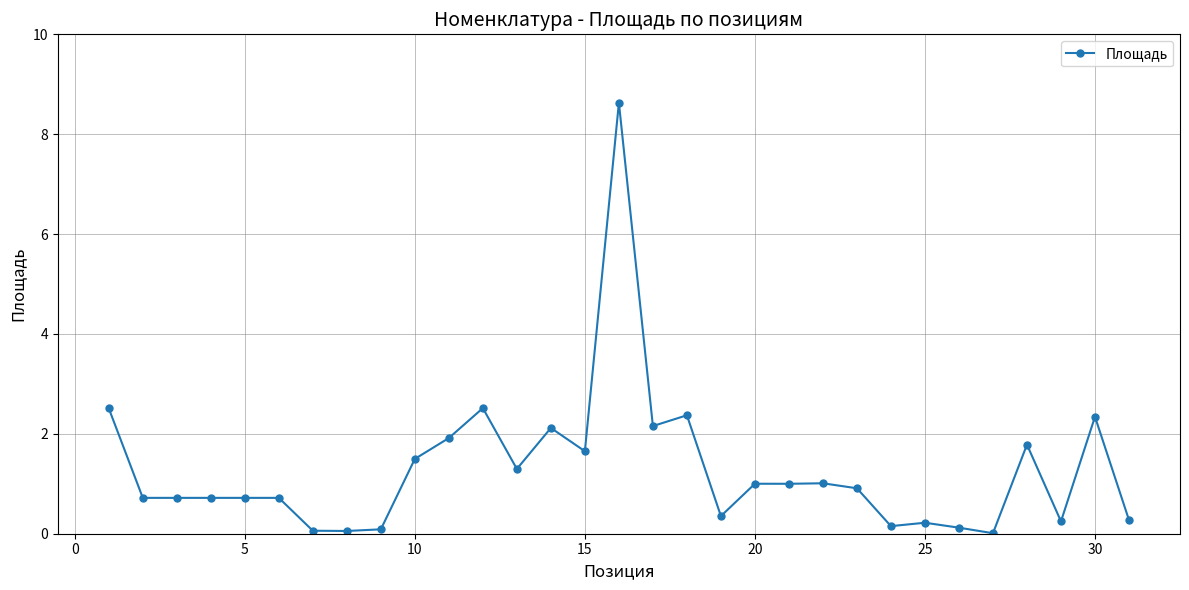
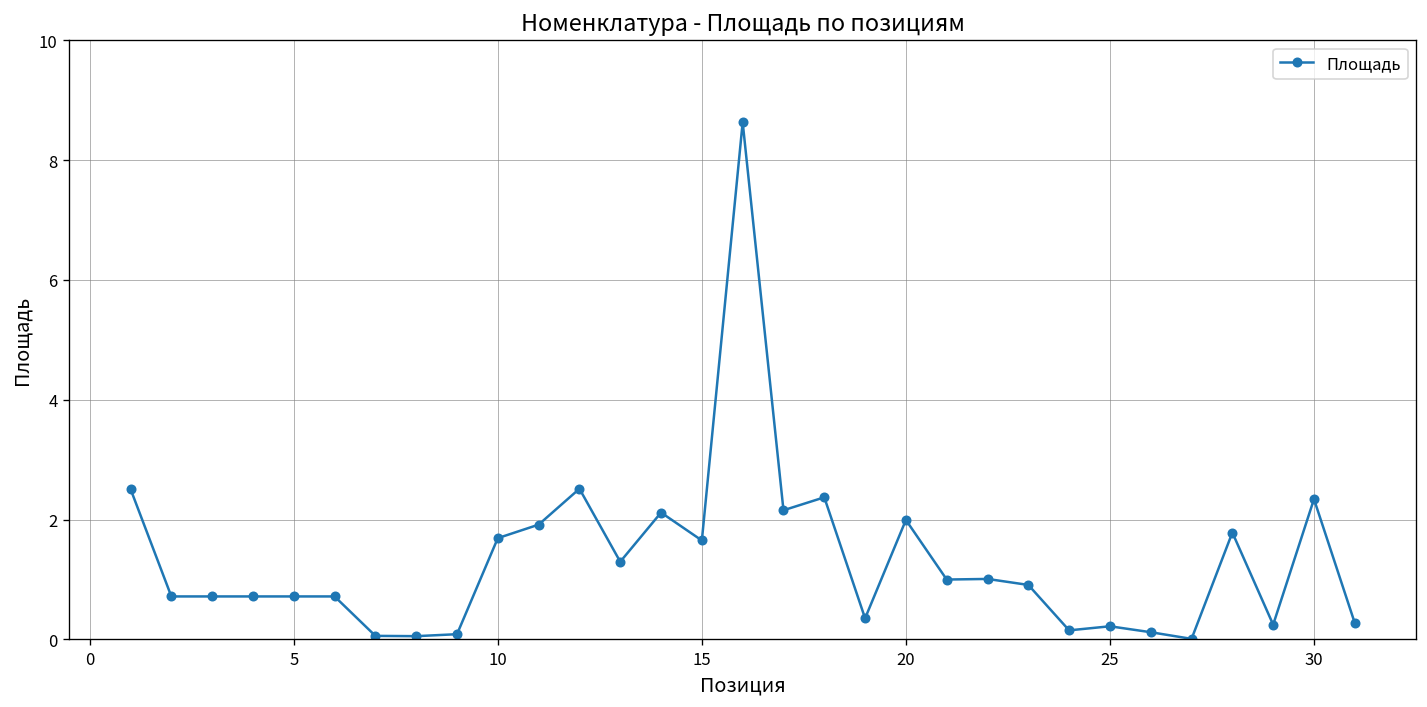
  {
    "5": 0.7,
-   "10": 1.5,
+   "10": 1.7,
    "15": 1.7,
-   "20": 1.0,
+   "20": 2.0,
    "25": 0.2,
    "30": 2.3
  }
